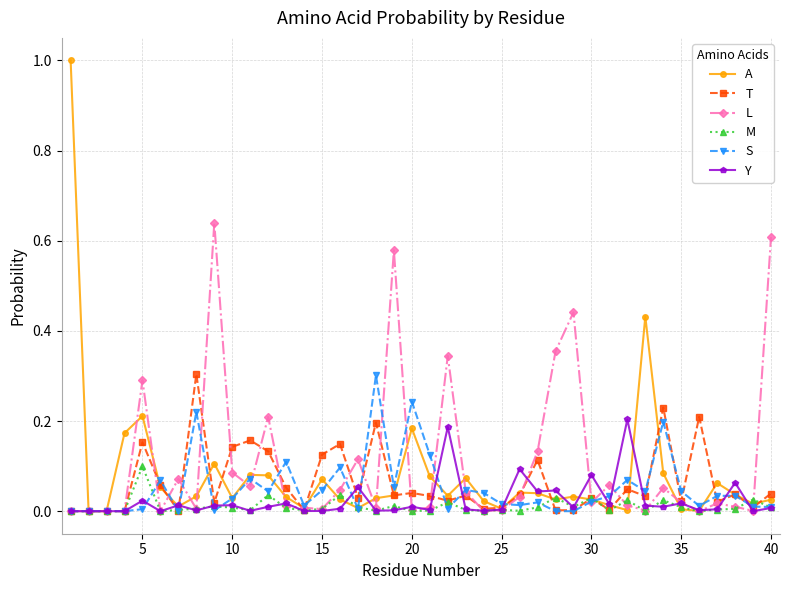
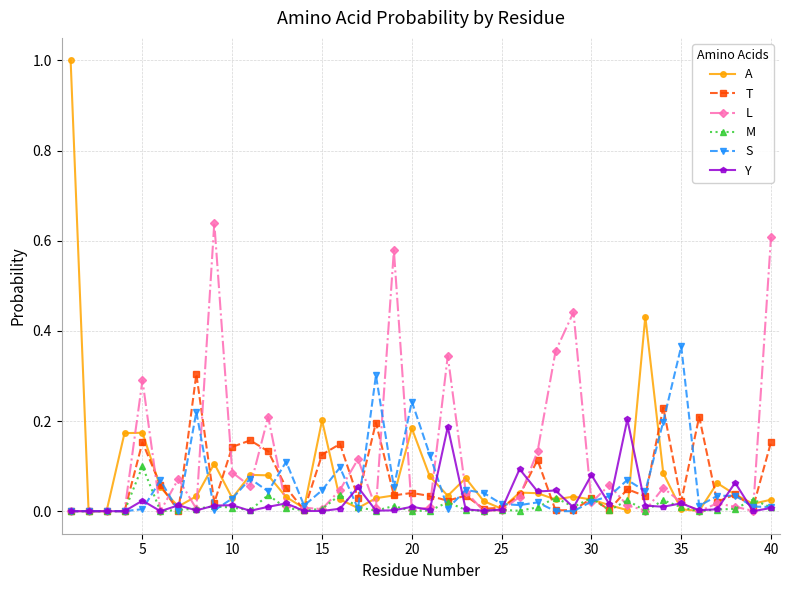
  {
    "A": {
-     "5": 0.21,
-     "15": 0.07,
+     "5": 0.17,
+     "15": 0.20,
      "20": 0.18,
      "40": 0.03
    },
    "T": {
      "5": 0.15,
      "10": 0.14,
      "15": 0.13,
      "20": 0.04,
-     "40": 0.04
+     "40": 0.15
    },
    "L": {
      "5": 0.29,
      "10": 0.09,
      "40": 0.61
    },
    "M": {
      "5": 0.10
    },
    "S": {
      "5": 0.00,
      "15": 0.05,
      "20": 0.24,
      "25": 0.02,
-     "35": 0.04
+     "35": 0.37
    },
    "Y": {
      "5": 0.02,
      "20": 0.01,
      "30": 0.08
    }
  }
